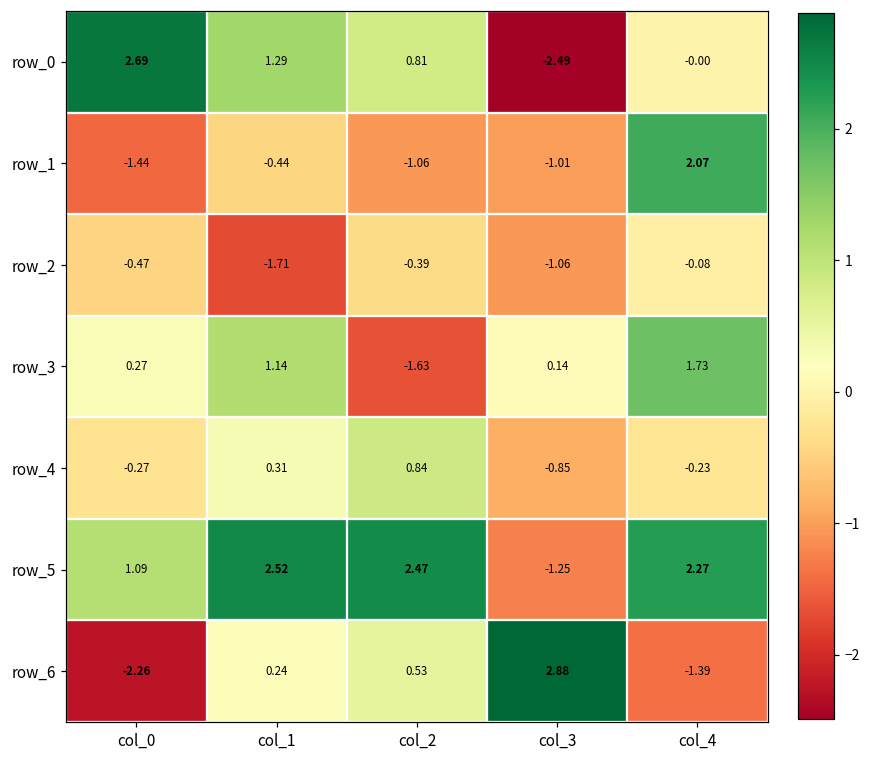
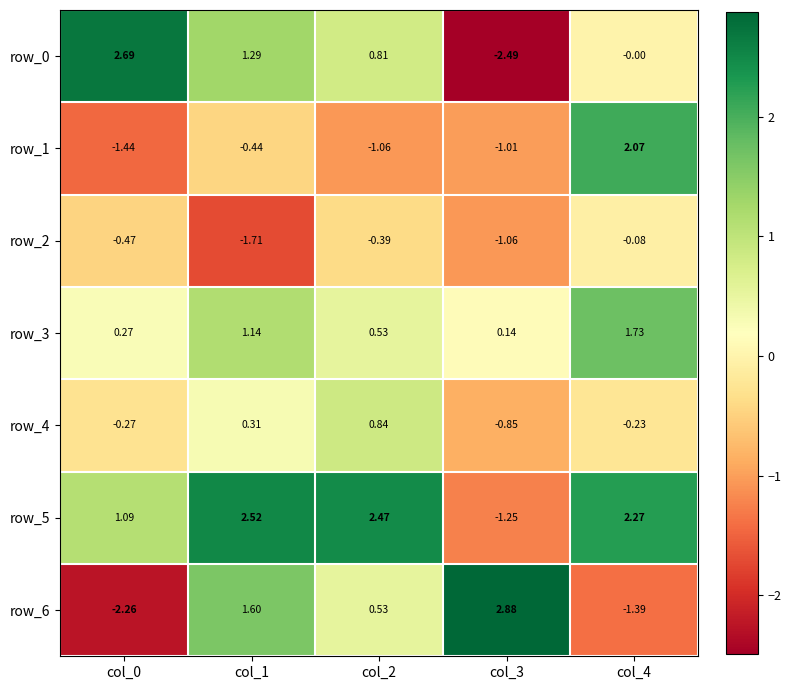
  {
    "row_0": {
      "col_0": 2.69,
      "col_1": 1.29,
      "col_2": 0.81,
      "col_3": -2.49,
      "col_4": -0.00
    },
    "row_1": {
      "col_0": -1.44,
      "col_1": -0.44,
      "col_2": -1.06,
      "col_3": -1.01,
      "col_4": 2.07
    },
    "row_2": {
      "col_0": -0.47,
      "col_1": -1.71,
      "col_2": -0.39,
      "col_3": -1.06,
      "col_4": -0.08
    },
    "row_3": {
      "col_0": 0.27,
      "col_1": 1.14,
-     "col_2": -1.63,
+     "col_2": 0.53,
      "col_3": 0.14,
      "col_4": 1.73
    },
    "row_4": {
      "col_0": -0.27,
      "col_1": 0.31,
      "col_2": 0.84,
      "col_3": -0.85,
      "col_4": -0.23
    },
    "row_5": {
      "col_0": 1.09,
      "col_1": 2.52,
      "col_2": 2.47,
      "col_3": -1.25,
      "col_4": 2.27
    },
    "row_6": {
      "col_0": -2.26,
-     "col_1": 0.24,
+     "col_1": 1.60,
      "col_2": 0.53,
      "col_3": 2.88,
      "col_4": -1.39
    }
  }
